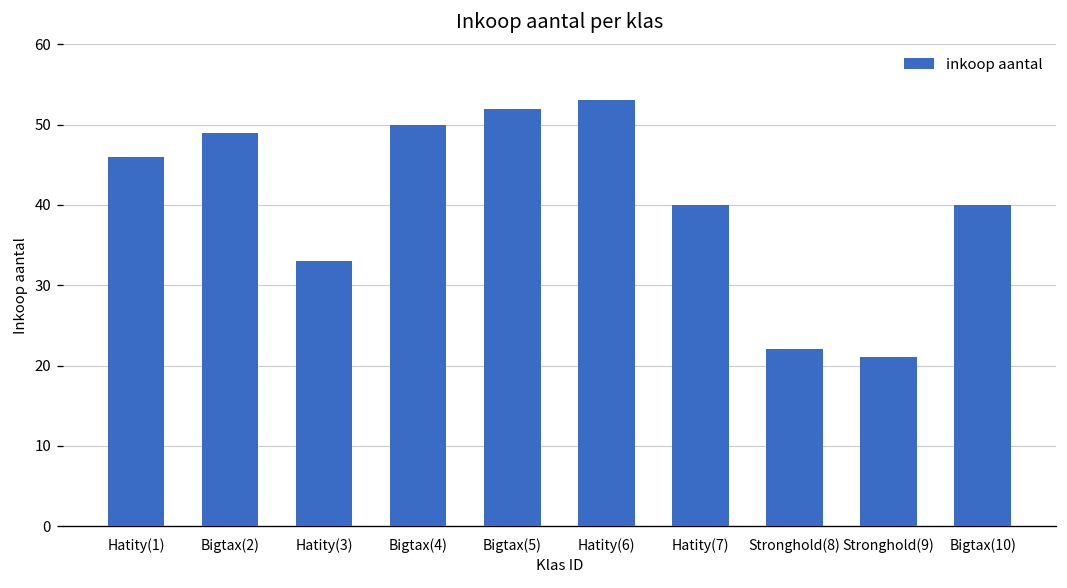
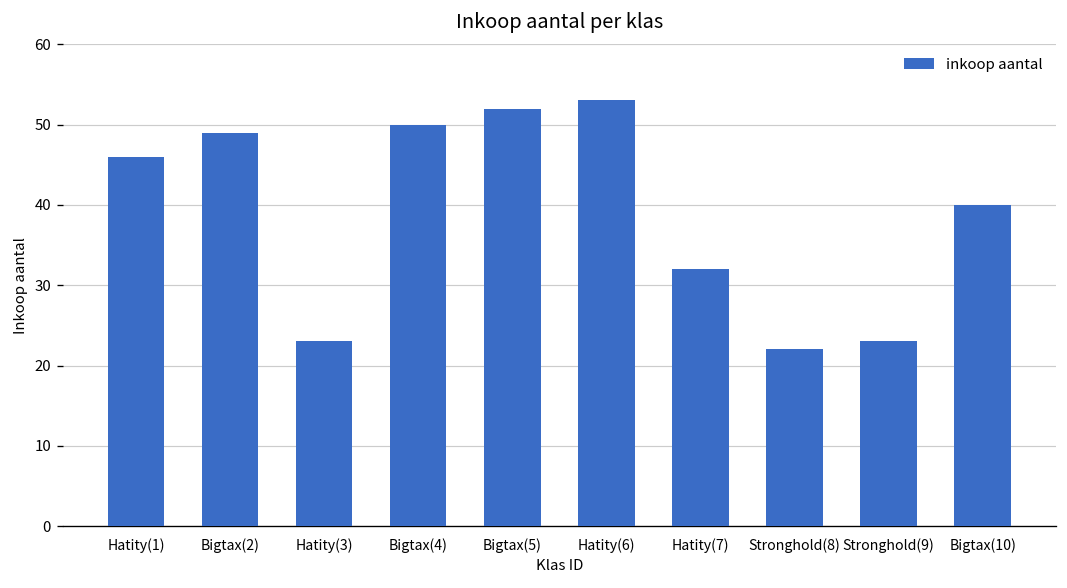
  {
    "Hatity(1)": 46,
    "Bigtax(2)": 49,
-   "Hatity(3)": 33,
+   "Hatity(3)": 23,
    "Bigtax(4)": 50,
    "Bigtax(5)": 52,
    "Hatity(6)": 53,
-   "Hatity(7)": 40,
+   "Hatity(7)": 32,
    "Stronghold(8)": 22,
-   "Stronghold(9)": 21,
+   "Stronghold(9)": 23,
    "Bigtax(10)": 40
  }
